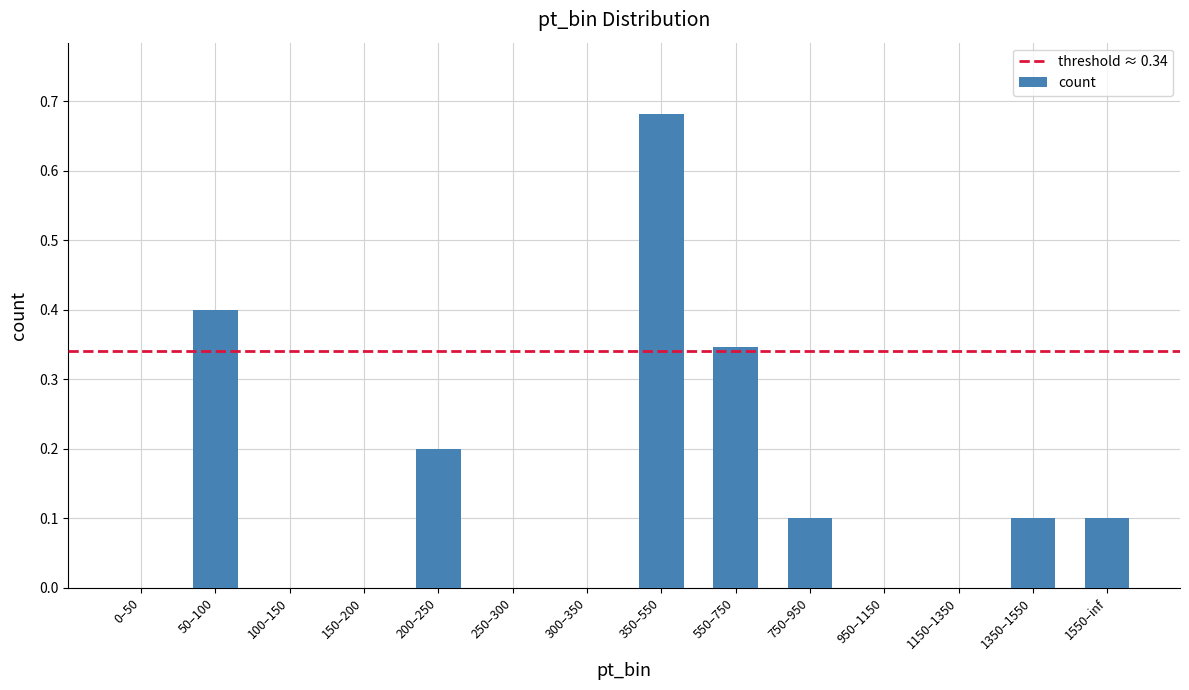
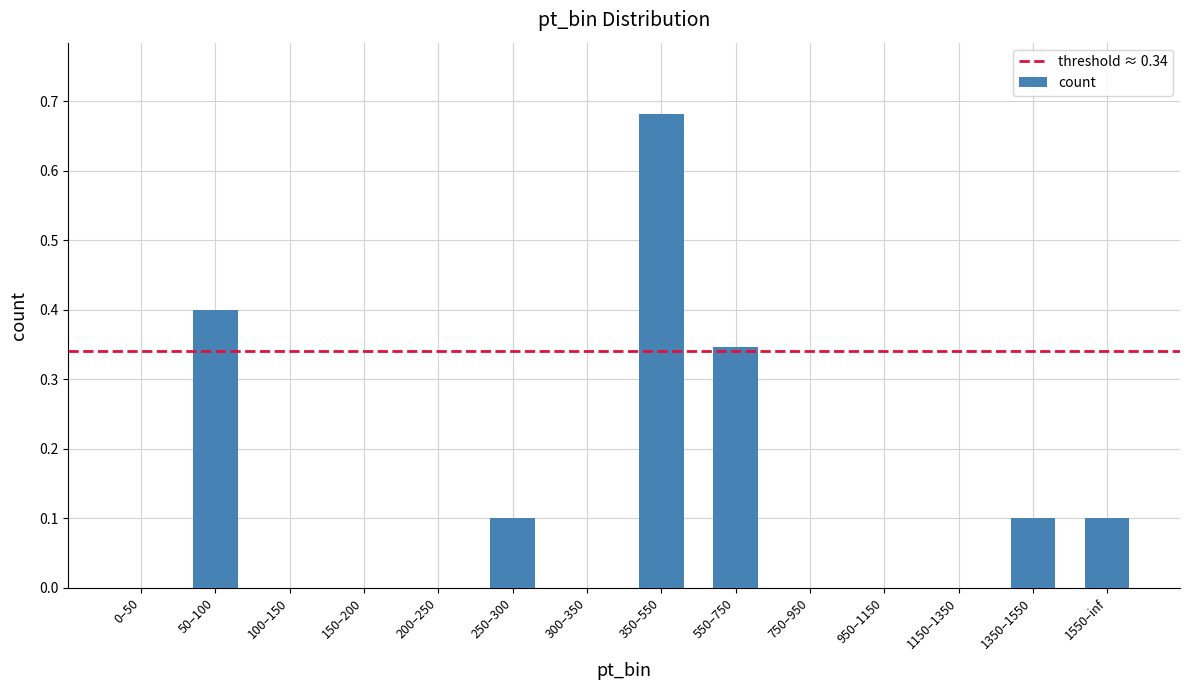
  {
    "0–50": 0.0,
    "50–100": 0.4,
    "100–150": 0.0,
    "150–200": 0.0,
-   "200–250": 0.2,
-   "250–300": 0.0,
+   "200–250": 0.0,
+   "250–300": 0.1,
    "300–350": 0.0,
    "350–550": 0.68,
    "550–750": 0.35,
-   "750–950": 0.1,
+   "750–950": 0.0,
    "950–1150": 0.0,
    "1150–1350": 0.0,
    "1350–1550": 0.1,
    "1550–inf": 0.1
  }
